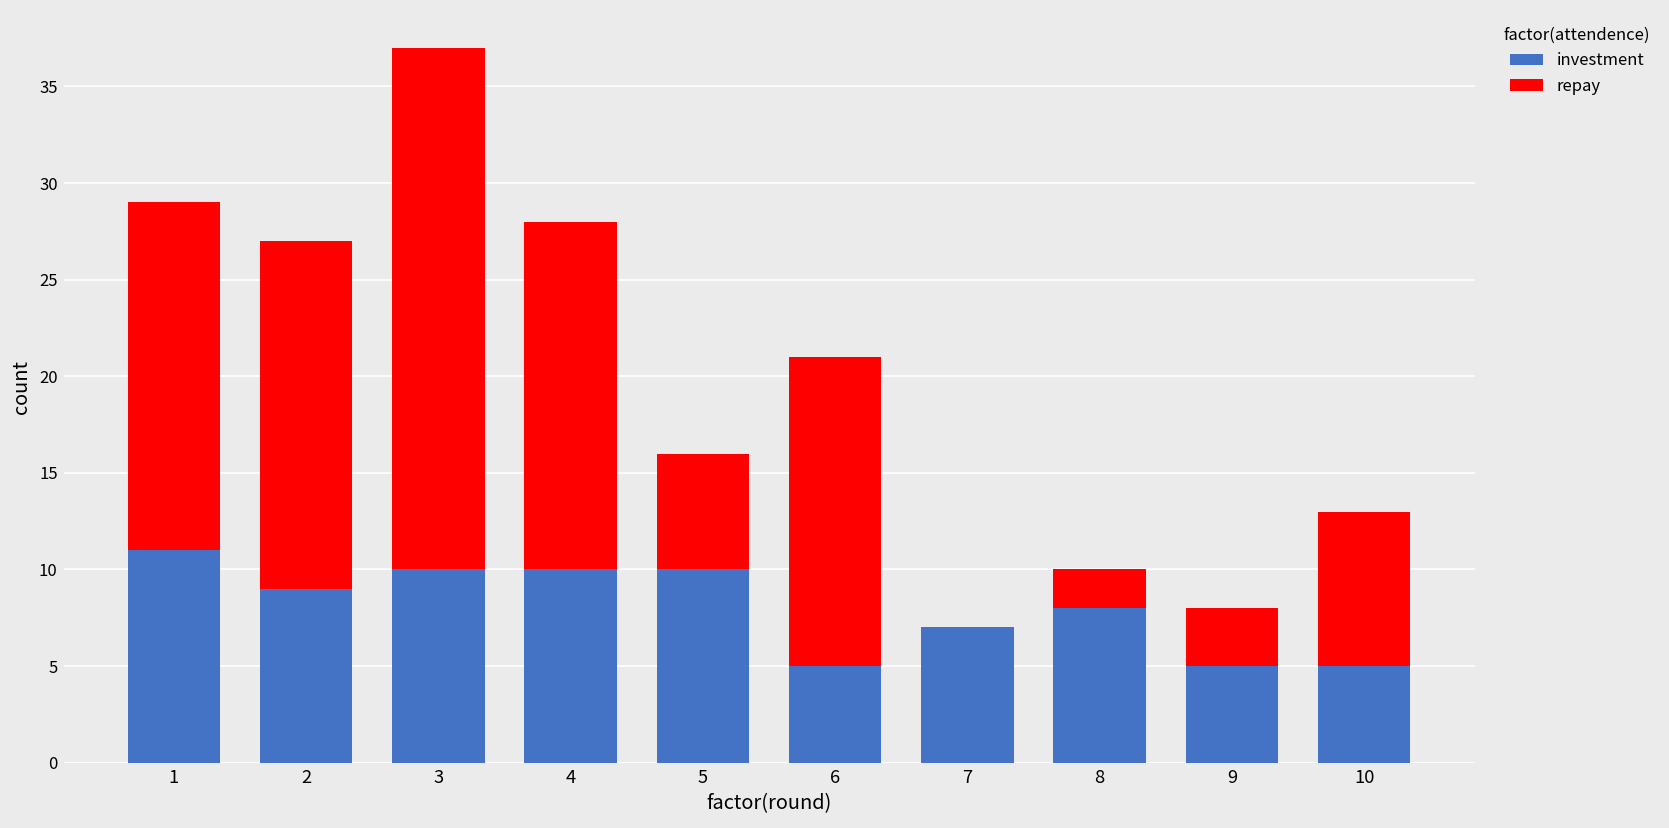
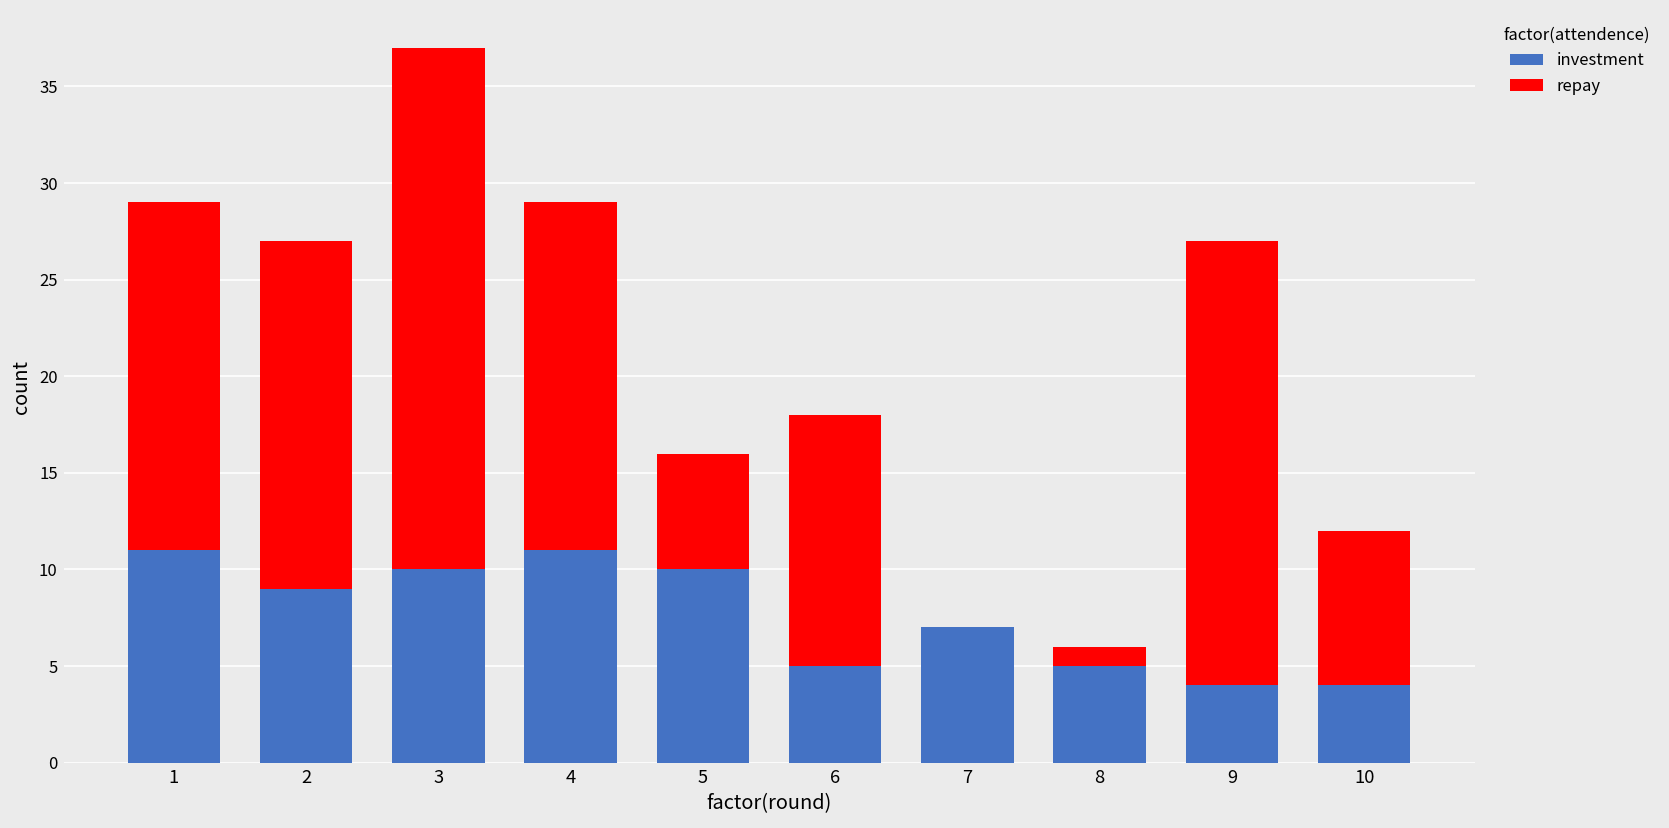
  {
    "investment": {
      "1": 11,
      "2": 9,
      "3": 10,
-     "4": 10,
+     "4": 11,
      "5": 10,
      "6": 5,
      "7": 7,
-     "8": 8,
-     "9": 5,
-     "10": 5
+     "8": 5,
+     "9": 4,
+     "10": 4
    },
    "repay": {
      "1": 18,
      "2": 18,
      "3": 27,
      "4": 18,
      "5": 6,
-     "6": 16,
+     "6": 13,
      "7": 0,
-     "8": 2,
-     "9": 3,
+     "8": 1,
+     "9": 23,
      "10": 8
    }
  }
